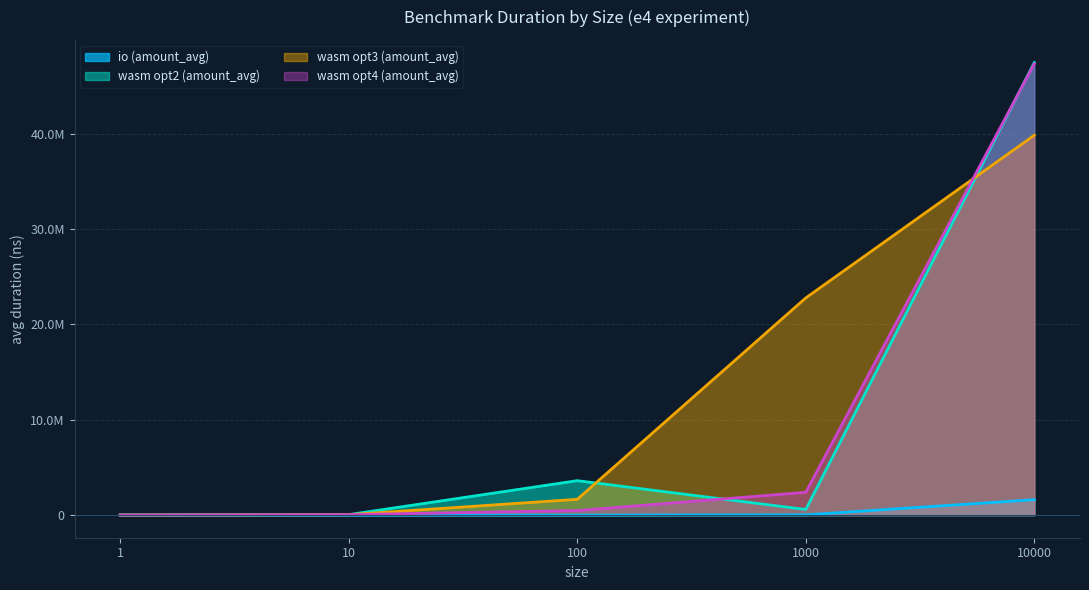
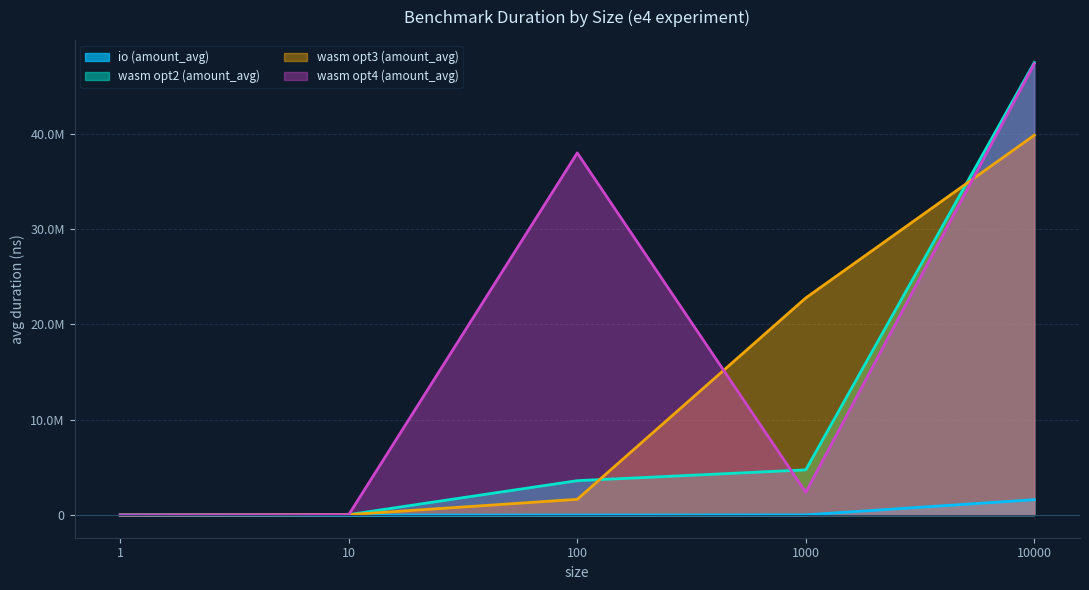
  {
    "io (amount_avg)": {
      "100": 0,
      "1000": 0,
      "10000": 2000000
    },
    "wasm opt2 (amount_avg)": {
      "100": 4000000,
-     "1000": 1000000
+     "1000": 5000000
    },
    "wasm opt3 (amount_avg)": {
      "100": 2000000,
      "1000": 23000000,
      "10000": 40000000
    },
    "wasm opt4 (amount_avg)": {
-     "100": 0,
+     "100": 38000000,
      "1000": 2000000
    }
  }
